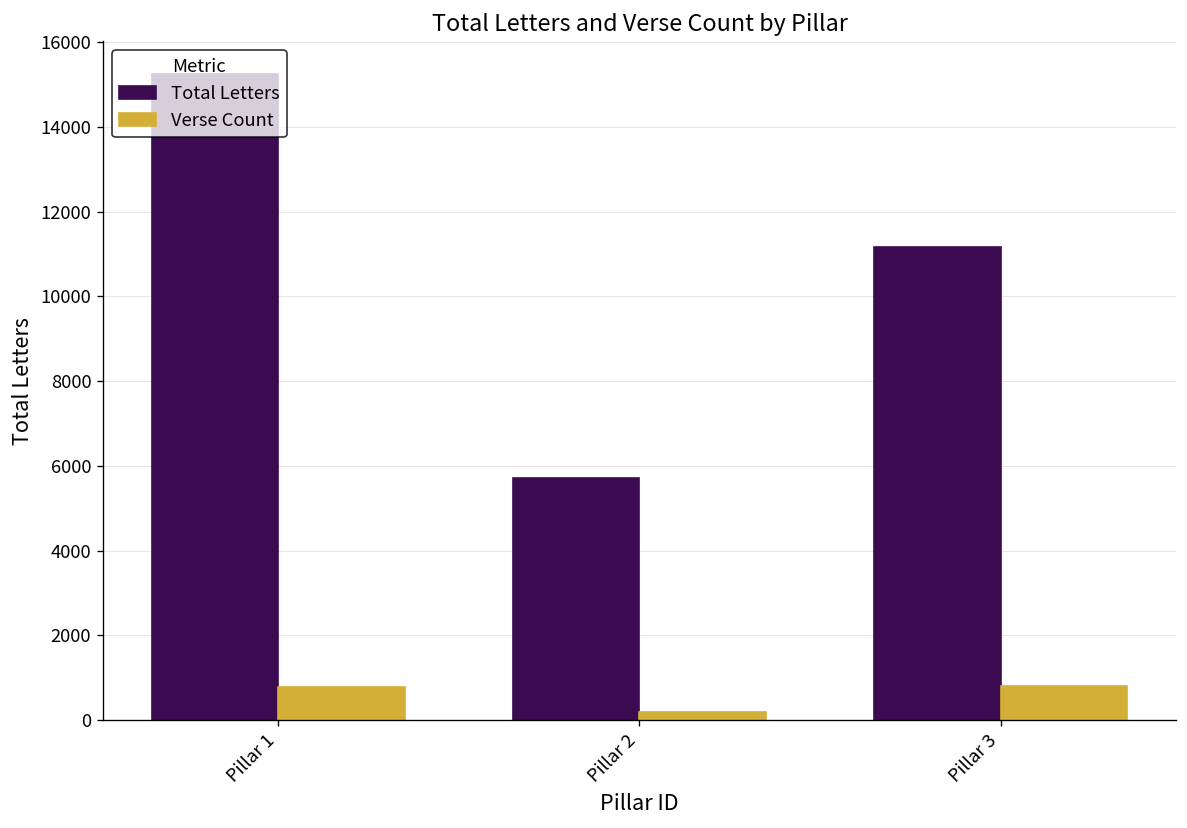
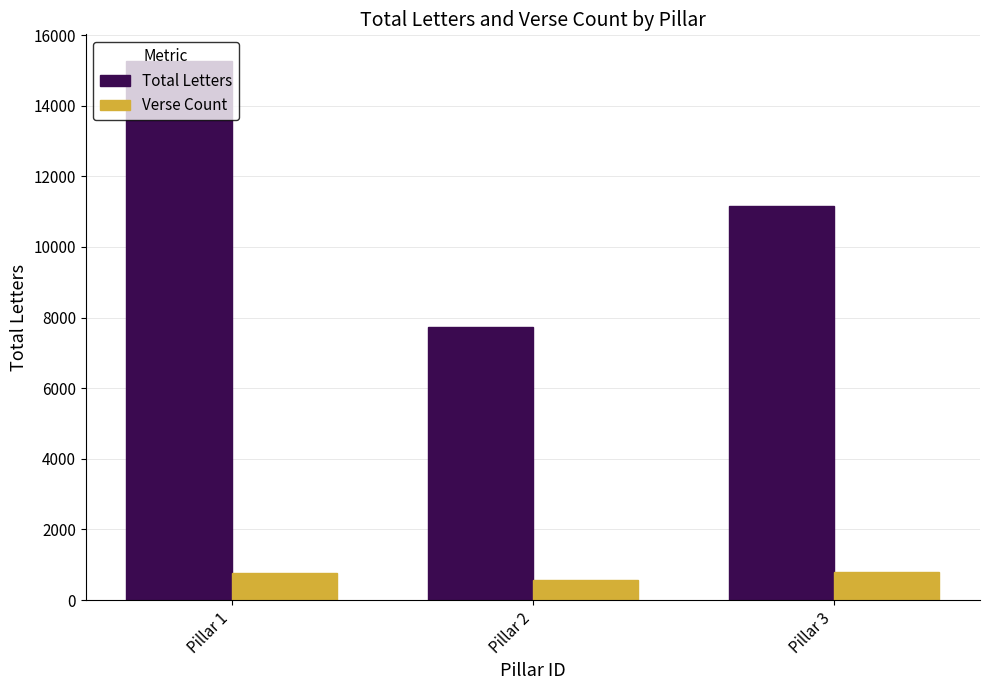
  {
    "Total Letters": {
-     "Pillar 2": 5700,
+     "Pillar 2": 7700,
      "Pillar 3": 11200
    },
    "Verse Count": {
      "Pillar 1": 800,
-     "Pillar 2": 200,
+     "Pillar 2": 600,
      "Pillar 3": 800
    }
  }
